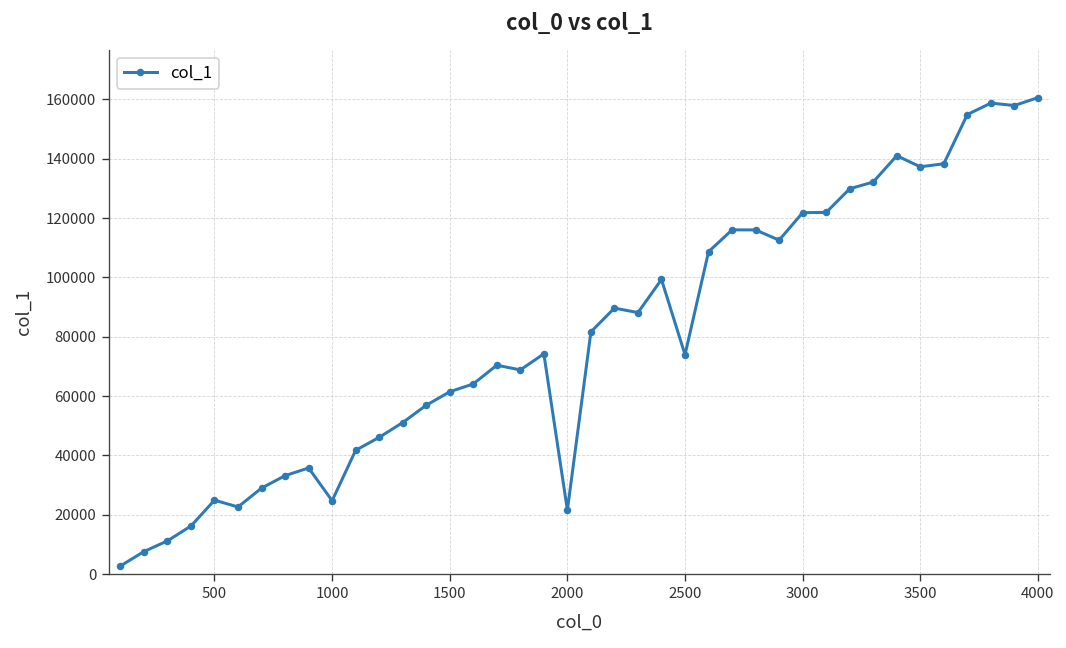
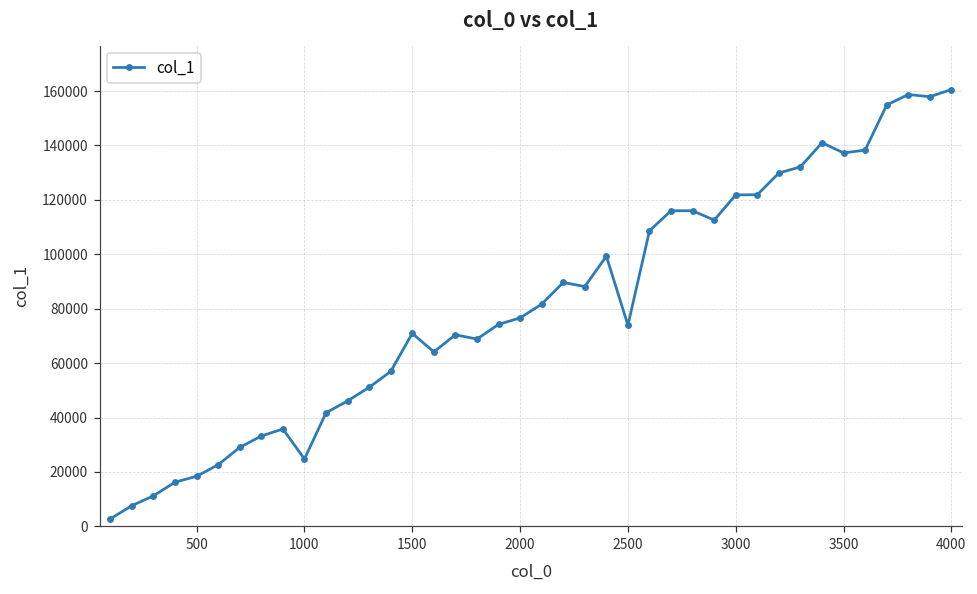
  {
-   "500": 25000,
+   "500": 18000,
    "1000": 25000,
-   "1500": 61000,
-   "2000": 22000,
+   "1500": 71000,
+   "2000": 77000,
    "2500": 74000,
    "3000": 122000,
    "3500": 137000,
    "4000": 161000
  }
